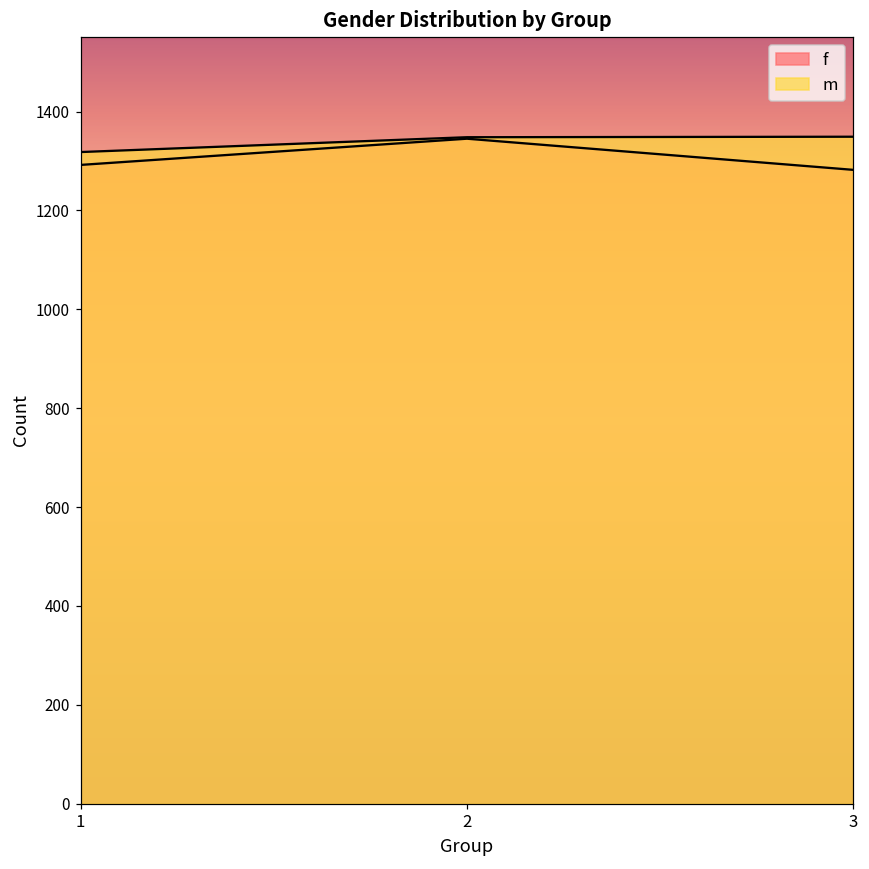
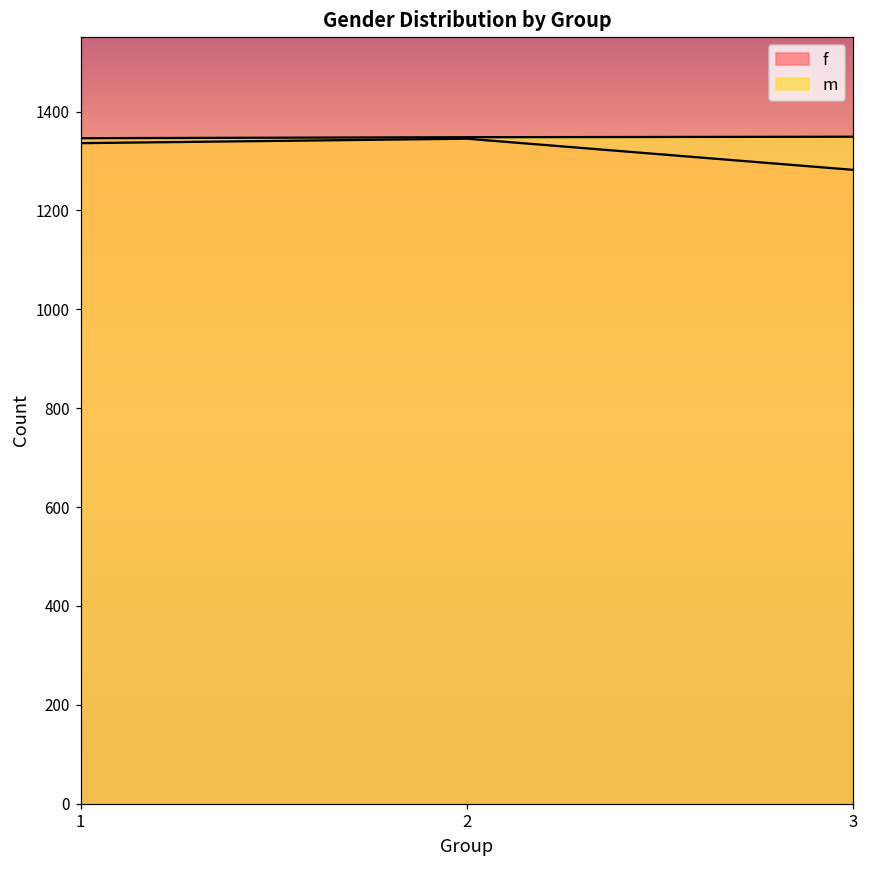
  {
    "f": {
-     "1": 1290,
+     "1": 1340,
      "3": 1280
    },
    "m": {
-     "1": 1320,
+     "1": 1350,
      "3": 1350
    }
  }
